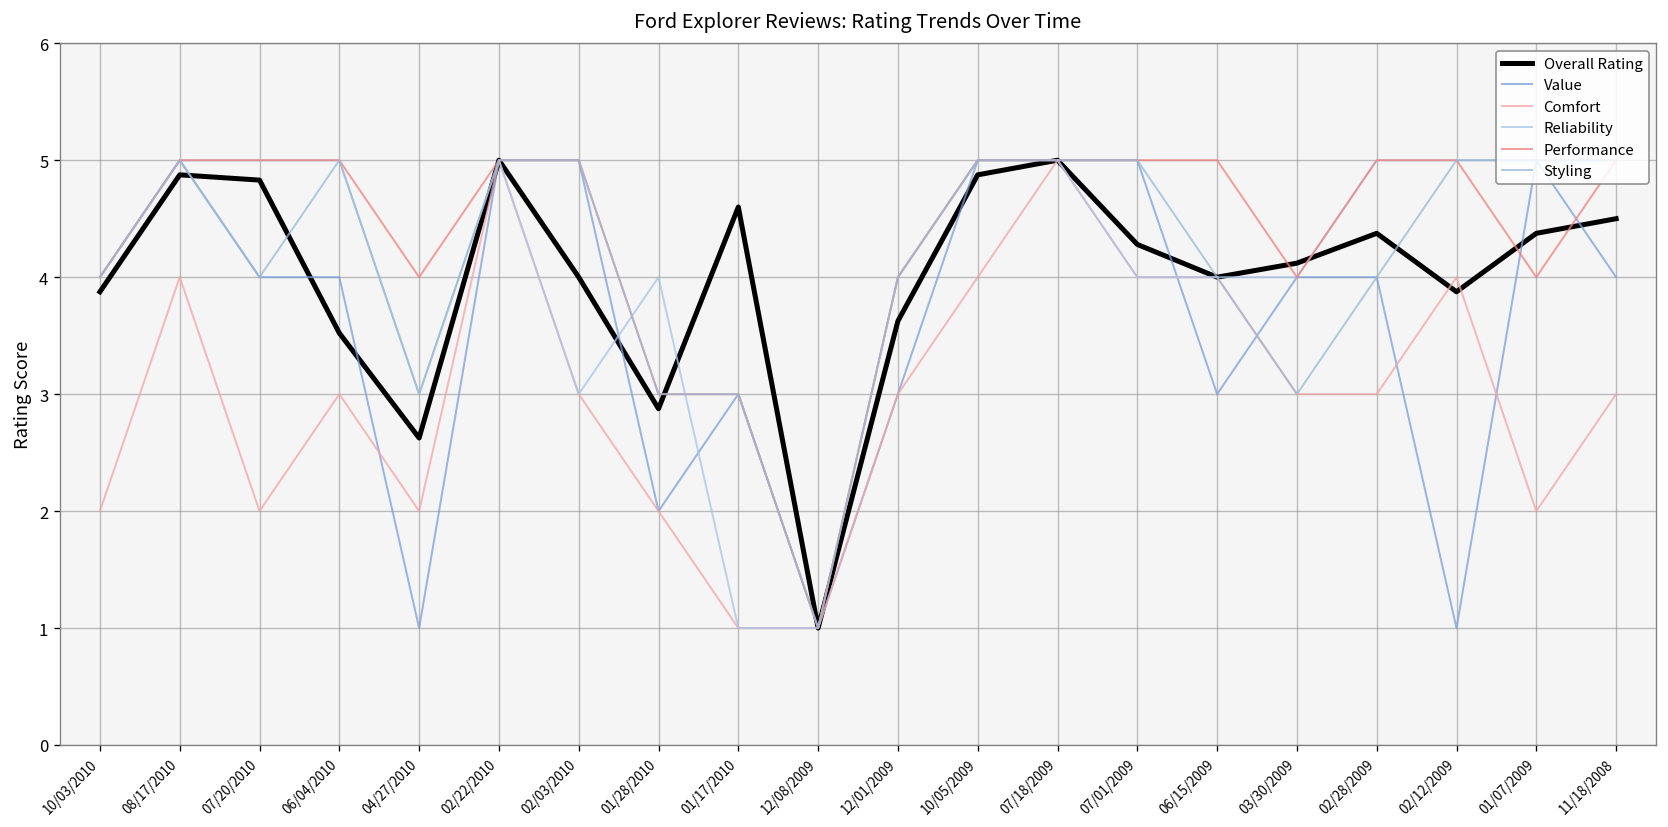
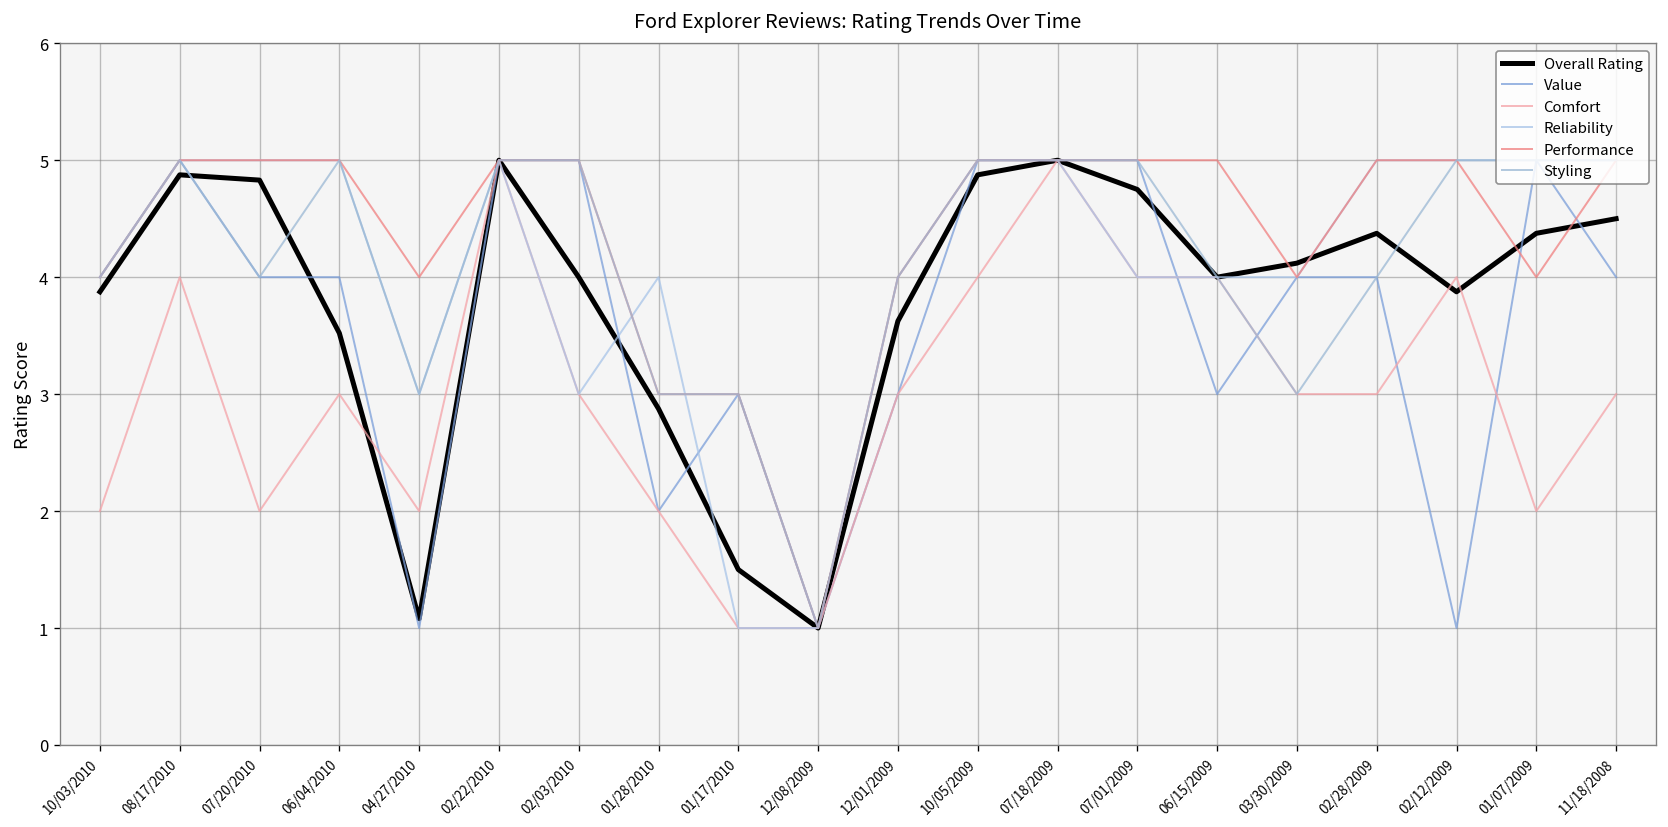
  {
    "Overall Rating": {
      "10/03/2010": 3.9,
      "08/17/2010": 4.9,
      "07/20/2010": 4.8,
      "06/04/2010": 3.5,
-     "04/27/2010": 2.6,
+     "04/27/2010": 1.1,
      "02/03/2010": 4.0,
      "01/28/2010": 2.9,
-     "01/17/2010": 4.6,
+     "01/17/2010": 1.5,
      "12/01/2009": 3.6,
      "10/05/2009": 4.9,
-     "07/01/2009": 4.3,
+     "07/01/2009": 4.8,
      "03/30/2009": 4.1,
      "02/28/2009": 4.4,
      "02/12/2009": 3.9,
      "01/07/2009": 4.4,
      "11/18/2008": 4.5
    }
  }
